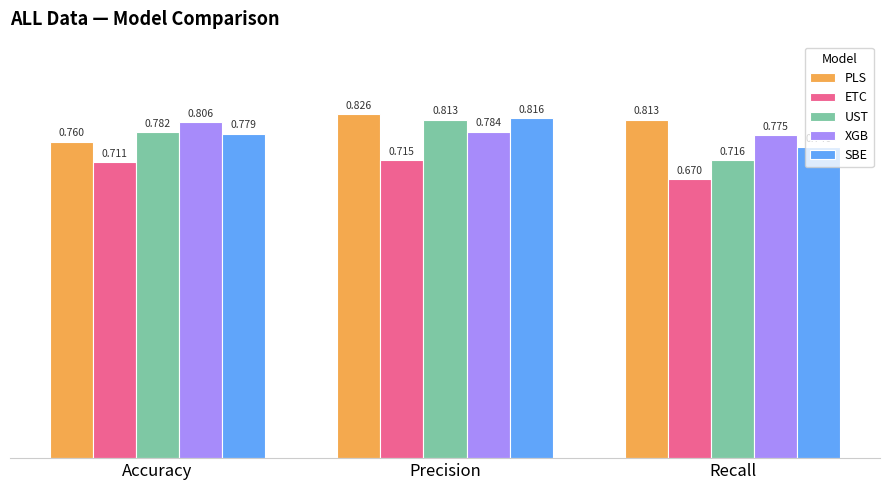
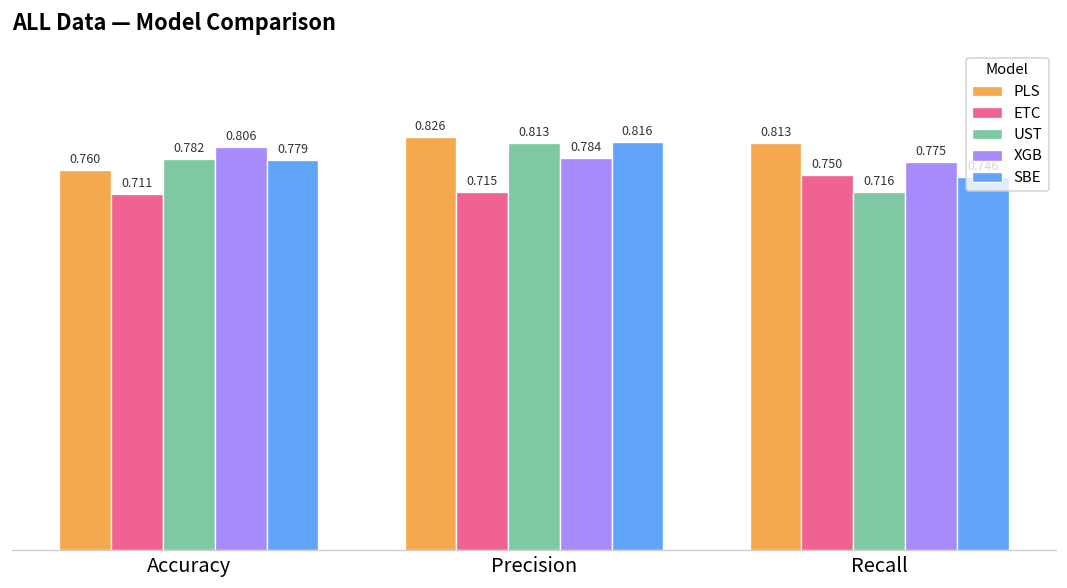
  {
    "PLS": {
      "Accuracy": 0.760,
      "Precision": 0.826,
      "Recall": 0.813
    },
    "ETC": {
      "Accuracy": 0.711,
      "Precision": 0.715,
-     "Recall": 0.670
+     "Recall": 0.750
    },
    "UST": {
      "Accuracy": 0.782,
      "Precision": 0.813,
      "Recall": 0.716
    },
    "XGB": {
      "Accuracy": 0.806,
      "Precision": 0.784,
      "Recall": 0.775
    },
    "SBE": {
      "Accuracy": 0.779,
      "Precision": 0.816
    }
  }
